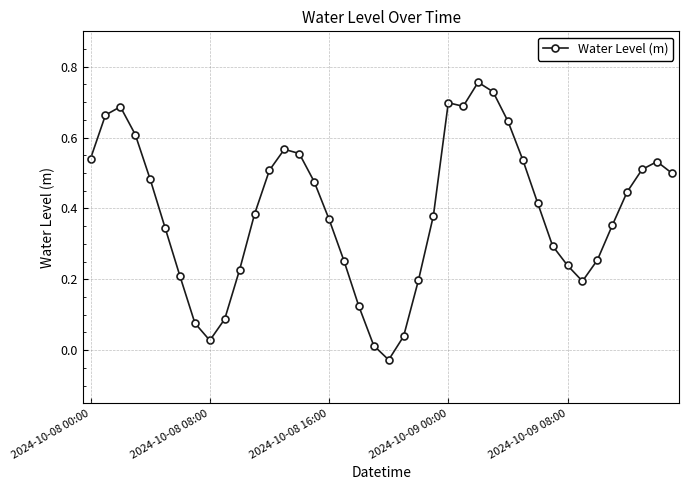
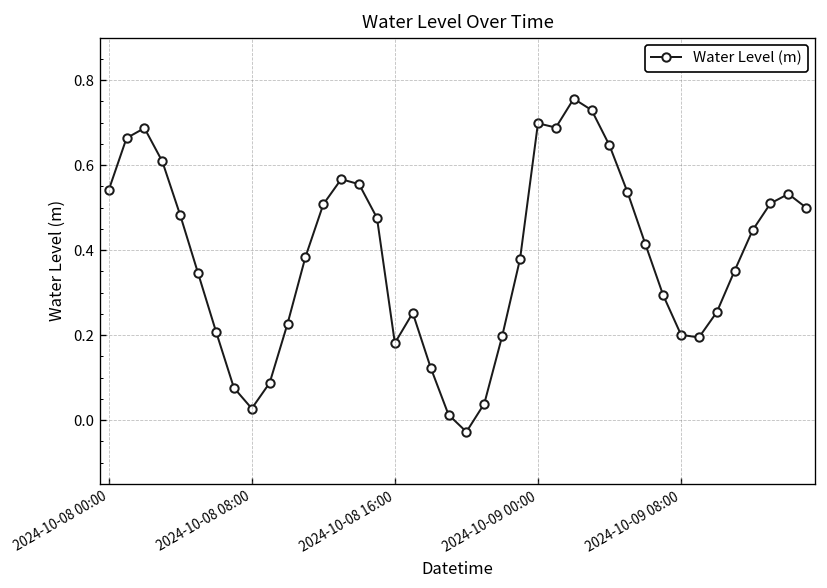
  {
    "2024-10-08 00:00": 0.54,
    "2024-10-08 08:00": 0.03,
-   "2024-10-08 16:00": 0.37,
+   "2024-10-08 16:00": 0.18,
    "2024-10-09 00:00": 0.70,
-   "2024-10-09 08:00": 0.24
+   "2024-10-09 08:00": 0.20
  }
